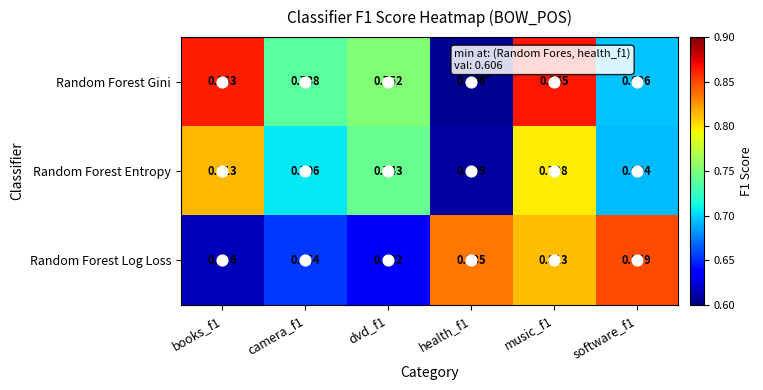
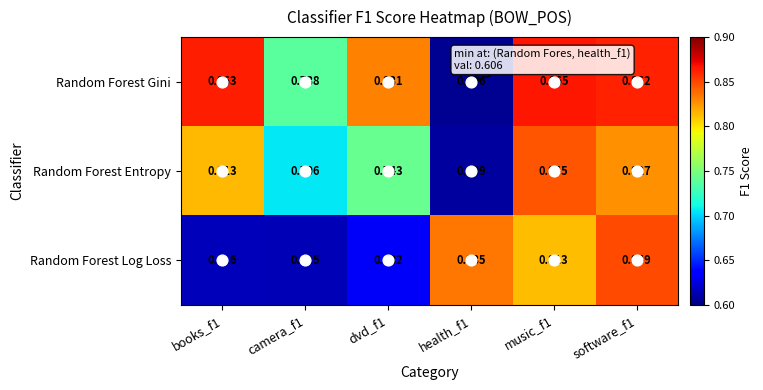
  {
    "Random Forest Gini": {
-     "dvd_f1": 0.752,
-     "software_f1": 0.696
+     "dvd_f1": 0.831,
+     "software_f1": 0.862
    },
    "Random Forest Entropy": {
-     "music_f1": 0.798,
-     "software_f1": 0.694
+     "music_f1": 0.845,
+     "software_f1": 0.827
    },
    "Random Forest Log Loss": {
-     "camera_f1": 0.654
+     "camera_f1": 0.615
    }
  }
